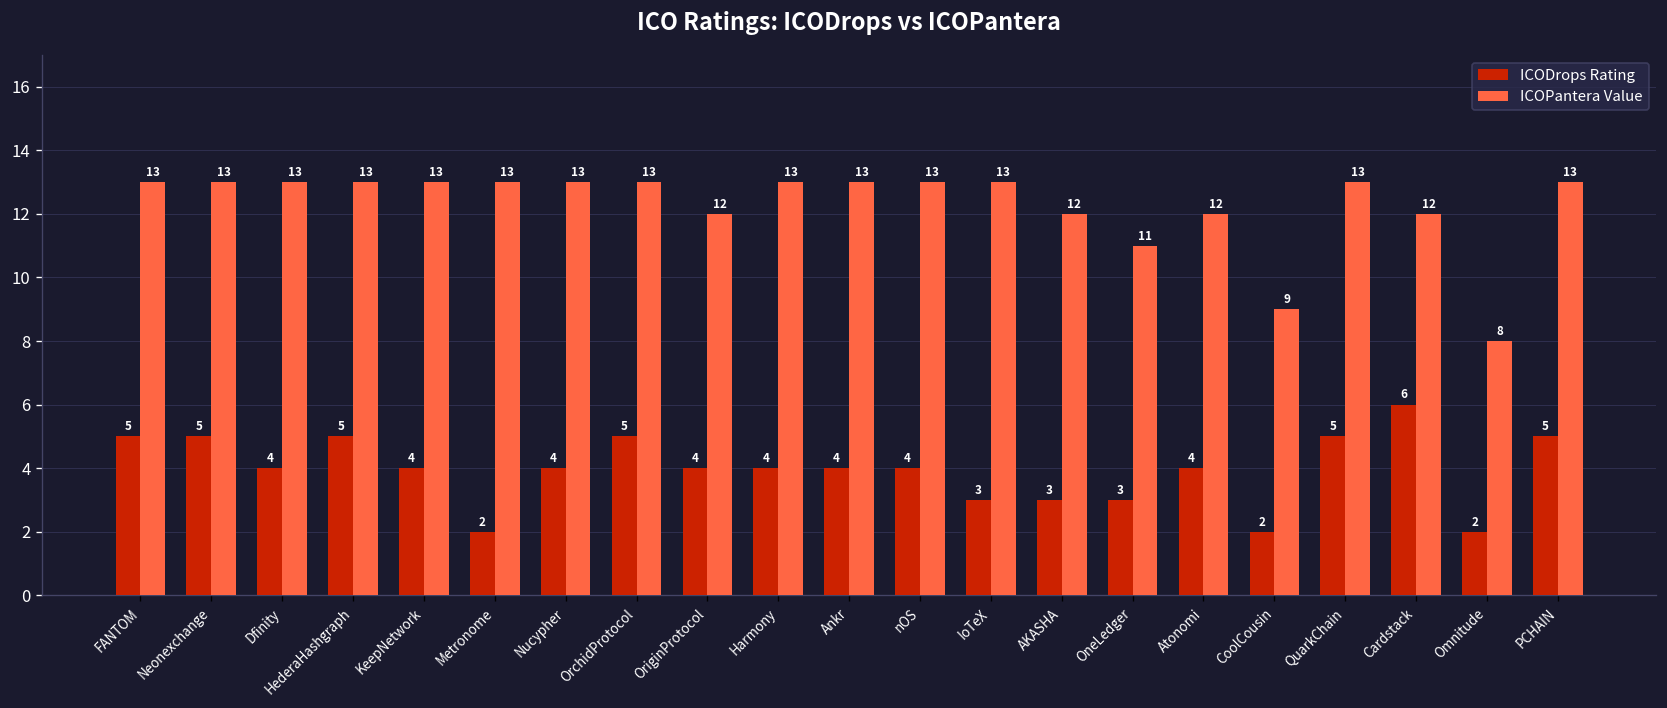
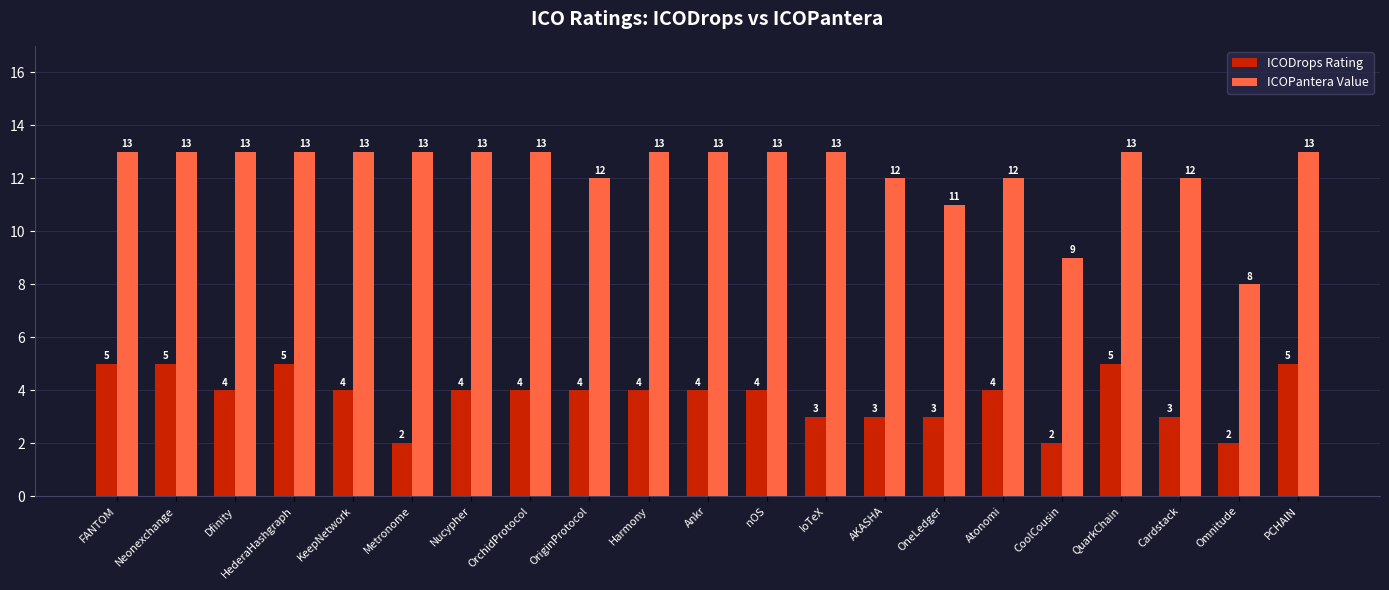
  {
    "ICODrops Rating": {
      "FANTOM": 5,
      "Neonexchange": 5,
      "Dfinity": 4,
      "HederaHashgraph": 5,
      "KeepNetwork": 4,
      "Metronome": 2,
      "Nucypher": 4,
-     "OrchidProtocol": 5,
+     "OrchidProtocol": 4,
      "OriginProtocol": 4,
      "Harmony": 4,
      "Ankr": 4,
      "nOS": 4,
      "IoTeX": 3,
      "AKASHA": 3,
      "OneLedger": 3,
      "Atonomi": 4,
      "CoolCousin": 2,
      "QuarkChain": 5,
-     "Cardstack": 6,
+     "Cardstack": 3,
      "Omnitude": 2,
      "PCHAIN": 5
    },
    "ICOPantera Value": {
      "FANTOM": 13,
      "Neonexchange": 13,
      "Dfinity": 13,
      "HederaHashgraph": 13,
      "KeepNetwork": 13,
      "Metronome": 13,
      "Nucypher": 13,
      "OrchidProtocol": 13,
      "OriginProtocol": 12,
      "Harmony": 13,
      "Ankr": 13,
      "nOS": 13,
      "IoTeX": 13,
      "AKASHA": 12,
      "OneLedger": 11,
      "Atonomi": 12,
      "CoolCousin": 9,
      "QuarkChain": 13,
      "Cardstack": 12,
      "Omnitude": 8,
      "PCHAIN": 13
    }
  }
